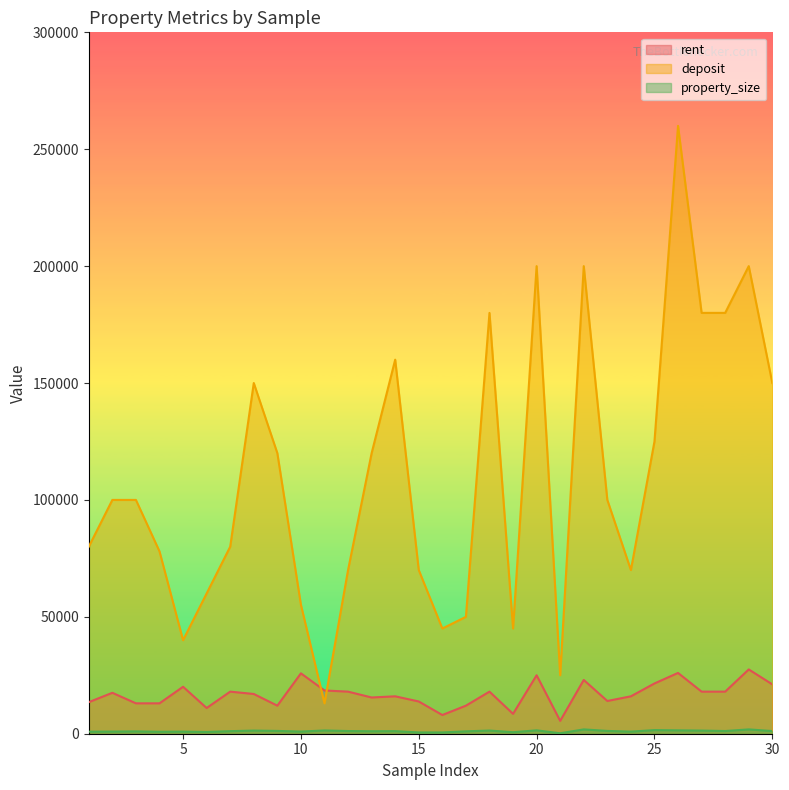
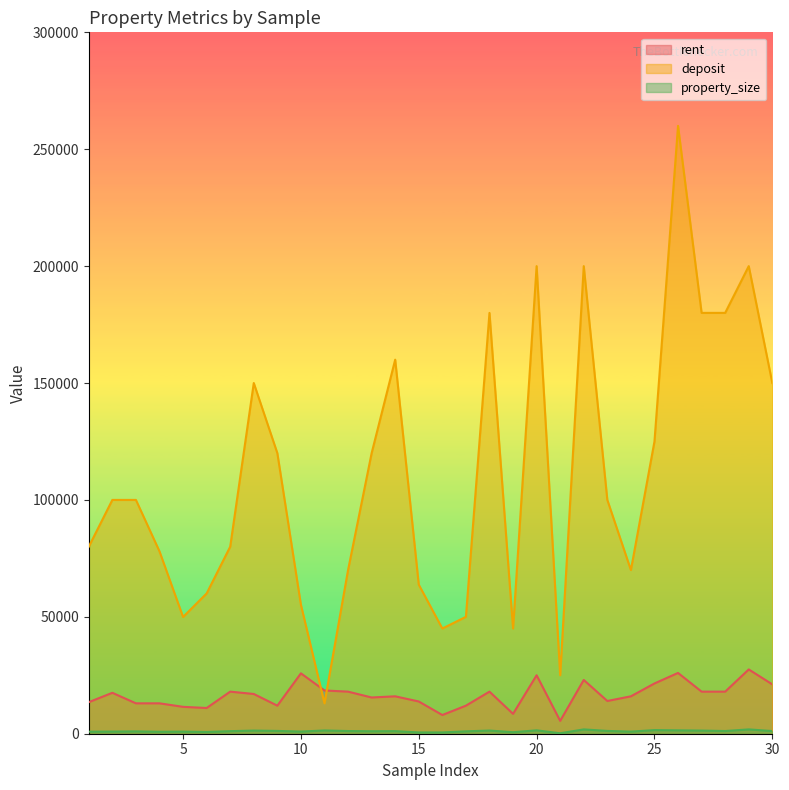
  {
    "rent": {
-     "5": 20000,
+     "5": 12000,
      "10": 26000,
      "15": 14000,
      "20": 25000,
      "25": 22000,
      "30": 21000
    },
    "deposit": {
-     "5": 40000,
+     "5": 50000,
      "10": 55000,
-     "15": 70000,
+     "15": 64000,
      "20": 200000,
      "25": 125000,
      "30": 150000
    },
    "property_size": {
      "5": 1000,
      "10": 1000,
      "15": 1000,
      "20": 1000,
      "25": 2000,
      "30": 1000
    }
  }
